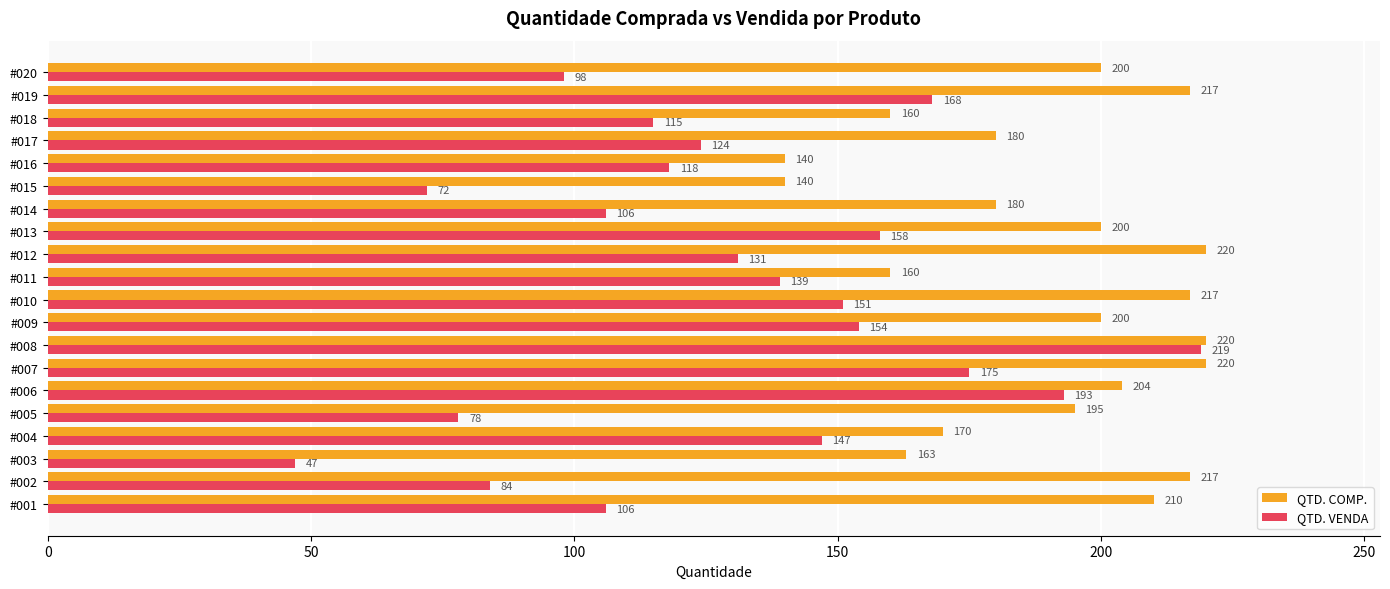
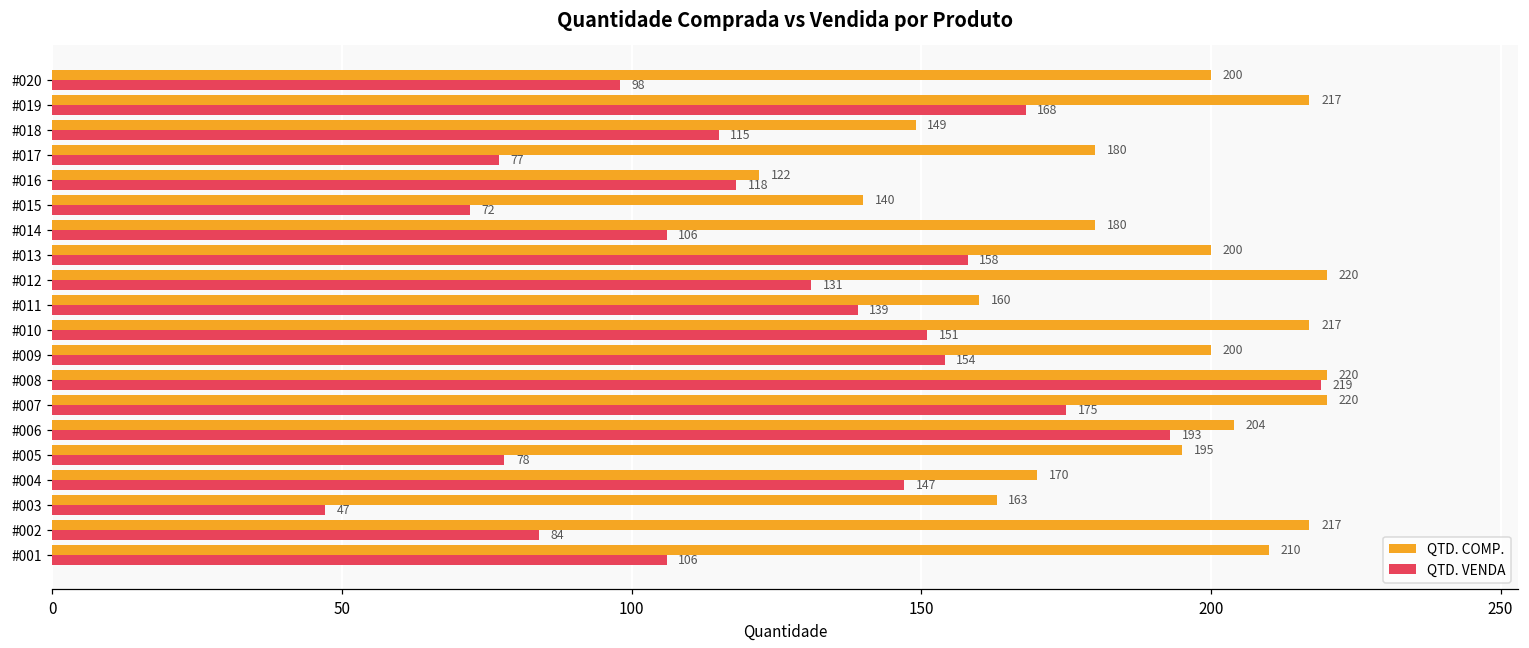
  {
    "QTD. COMP.": {
      "#020": 200,
      "#019": 217,
-     "#018": 160,
+     "#018": 149,
      "#017": 180,
-     "#016": 140,
+     "#016": 122,
      "#015": 140,
      "#014": 180,
      "#013": 200,
      "#012": 220,
      "#011": 160,
      "#010": 217,
      "#009": 200,
      "#008": 220,
      "#007": 220,
      "#006": 204,
      "#005": 195,
      "#004": 170,
      "#003": 163,
      "#002": 217,
      "#001": 210
    },
    "QTD. VENDA": {
      "#020": 98,
      "#019": 168,
      "#018": 115,
-     "#017": 124,
+     "#017": 77,
      "#016": 118,
      "#015": 72,
      "#014": 106,
      "#013": 158,
      "#012": 131,
      "#011": 139,
      "#010": 151,
      "#009": 154,
      "#008": 219,
      "#007": 175,
      "#006": 193,
      "#005": 78,
      "#004": 147,
      "#003": 47,
      "#002": 84,
      "#001": 106
    }
  }
